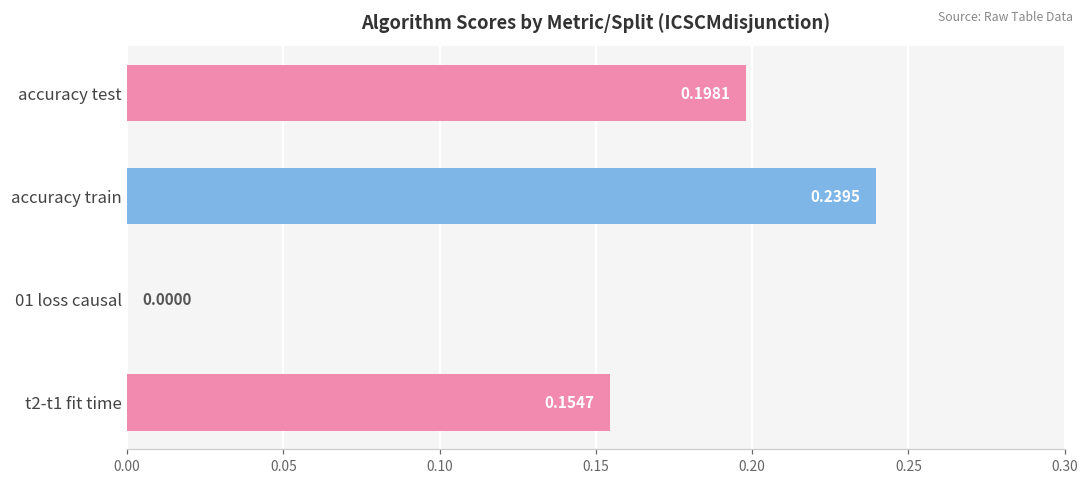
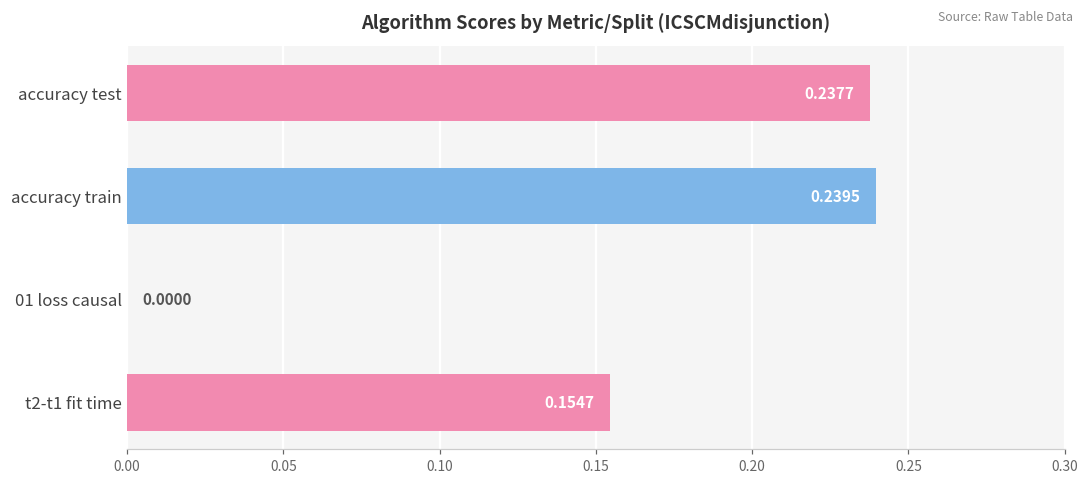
  {
-   "accuracy test": 0.1981,
+   "accuracy test": 0.2377,
    "accuracy train": 0.2395,
    "01 loss causal": 0.0000,
    "t2-t1 fit time": 0.1547
  }
